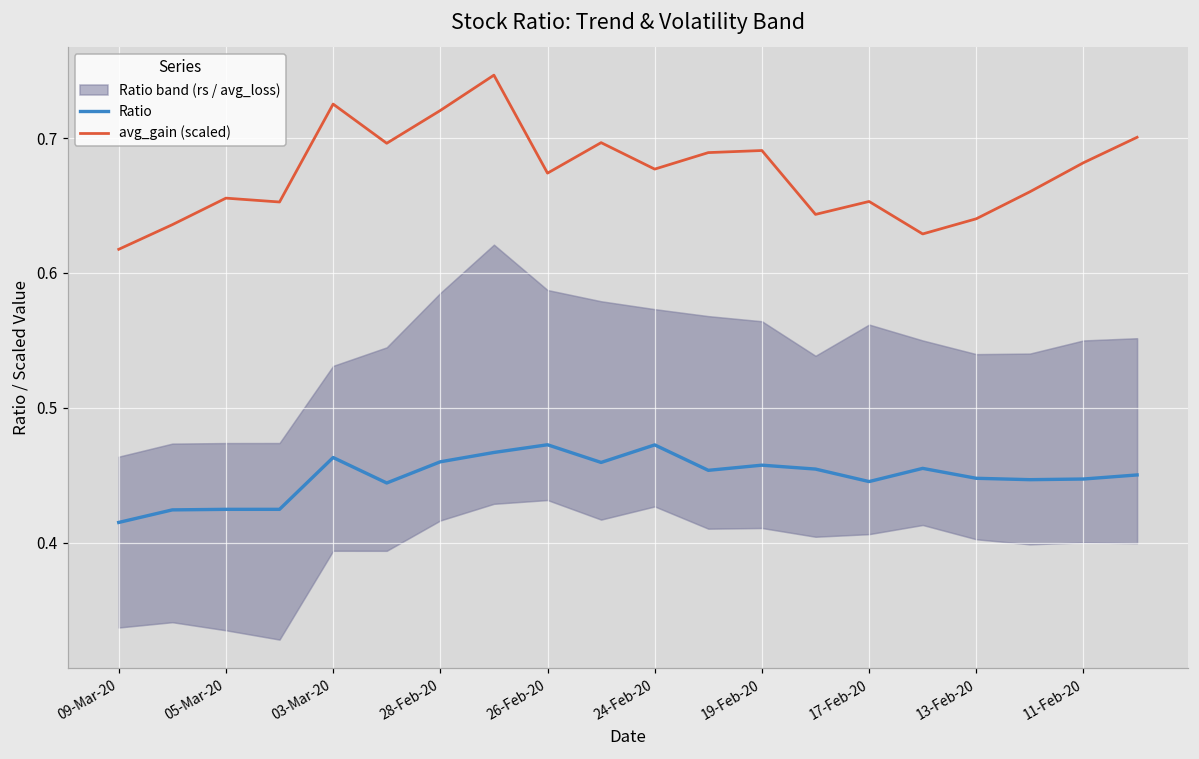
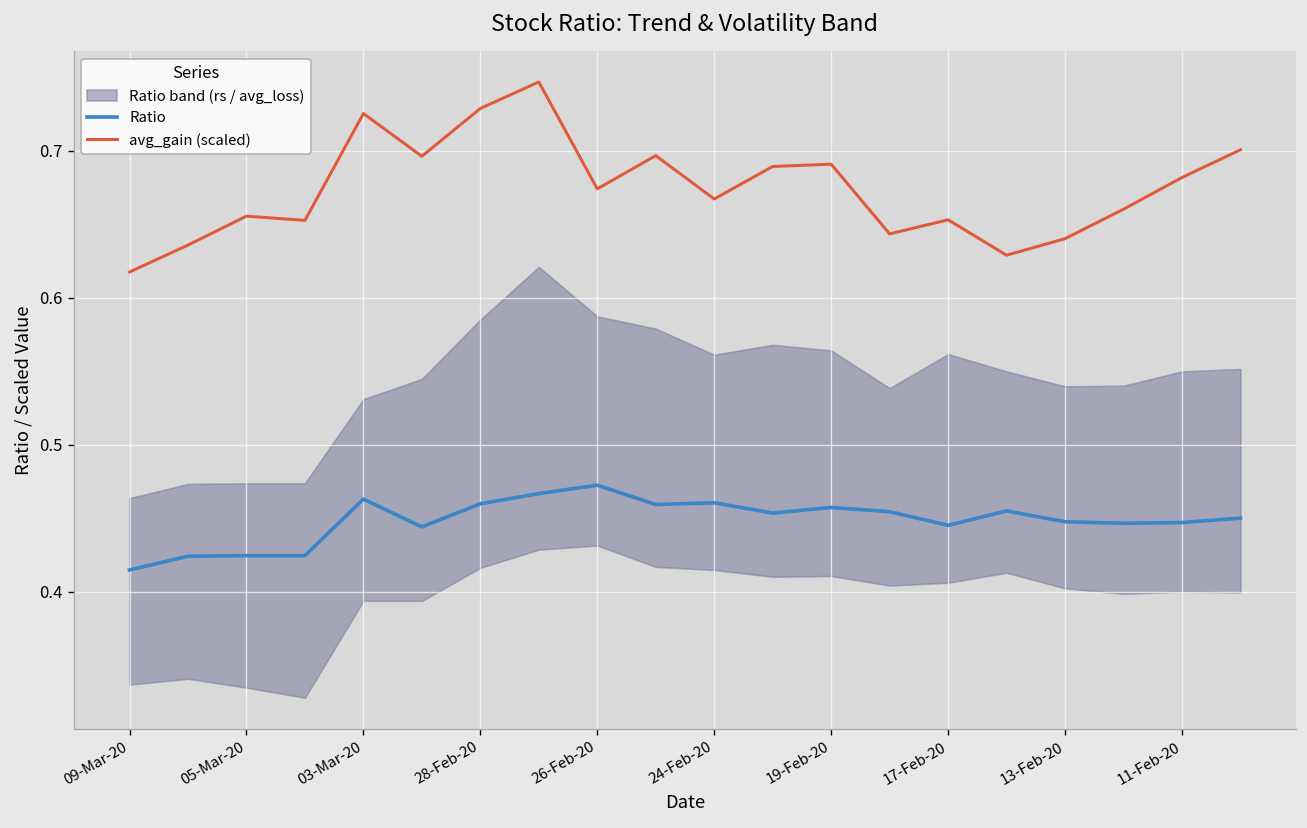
  {
    "Ratio": {
      "09-Mar-20": 0.415,
      "05-Mar-20": 0.425,
      "03-Mar-20": 0.463,
      "28-Feb-20": 0.460,
      "26-Feb-20": 0.473,
-     "24-Feb-20": 0.473,
+     "24-Feb-20": 0.461,
      "19-Feb-20": 0.457,
      "17-Feb-20": 0.445,
      "13-Feb-20": 0.448,
      "11-Feb-20": 0.447
    },
    "avg_gain (scaled)": {
      "09-Mar-20": 0.618,
      "05-Mar-20": 0.656,
      "03-Mar-20": 0.725,
-     "28-Feb-20": 0.721,
+     "28-Feb-20": 0.729,
      "26-Feb-20": 0.674,
-     "24-Feb-20": 0.677,
+     "24-Feb-20": 0.667,
      "19-Feb-20": 0.691,
      "17-Feb-20": 0.653,
      "13-Feb-20": 0.640,
      "11-Feb-20": 0.682
    }
  }
